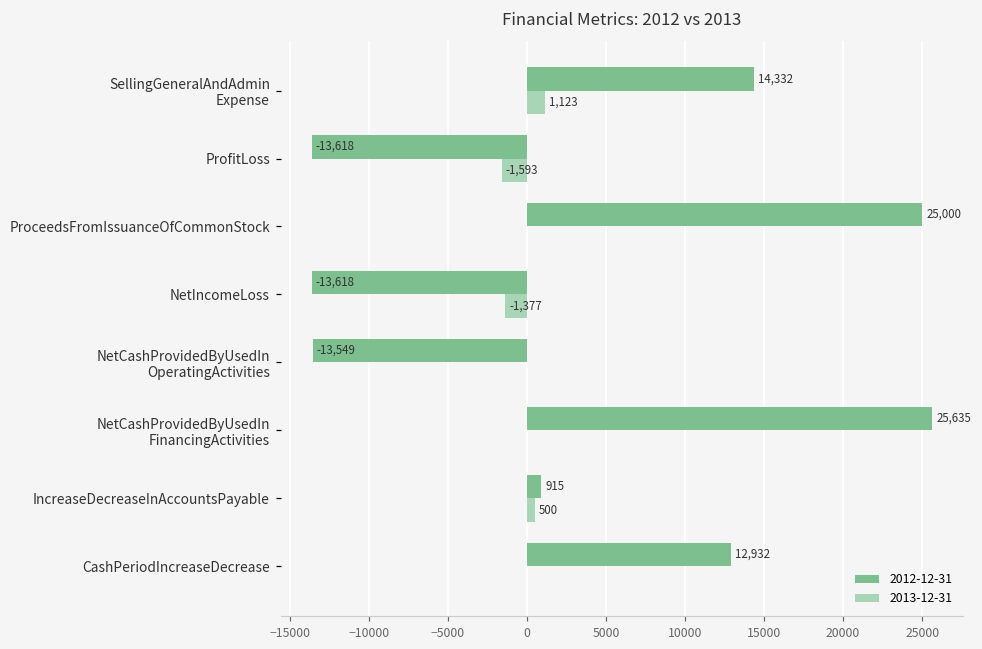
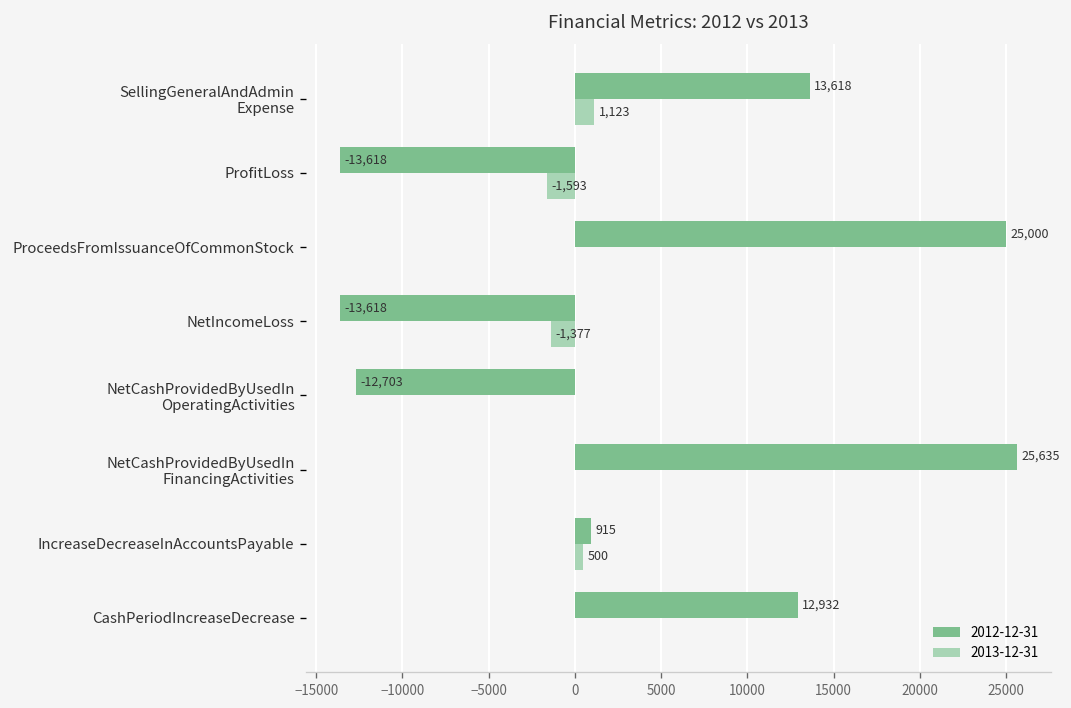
  {
    "2012-12-31": {
-     "SellingGeneralAndAdmin Expense": "14,332",
+     "SellingGeneralAndAdmin Expense": "13,618",
      "ProfitLoss": "-13,618",
      "ProceedsFromIssuanceOfCommonStock": "25,000",
      "NetIncomeLoss": "-13,618",
-     "NetCashProvidedByUsedIn OperatingActivities": "-13,549",
+     "NetCashProvidedByUsedIn OperatingActivities": "-12,703",
      "NetCashProvidedByUsedIn FinancingActivities": "25,635",
      "IncreaseDecreaseInAccountsPayable": "915",
      "CashPeriodIncreaseDecrease": "12,932"
    },
    "2013-12-31": {
      "SellingGeneralAndAdmin Expense": "1,123",
      "ProfitLoss": "-1,593",
      "NetIncomeLoss": "-1,377",
      "IncreaseDecreaseInAccountsPayable": "500"
    }
  }
